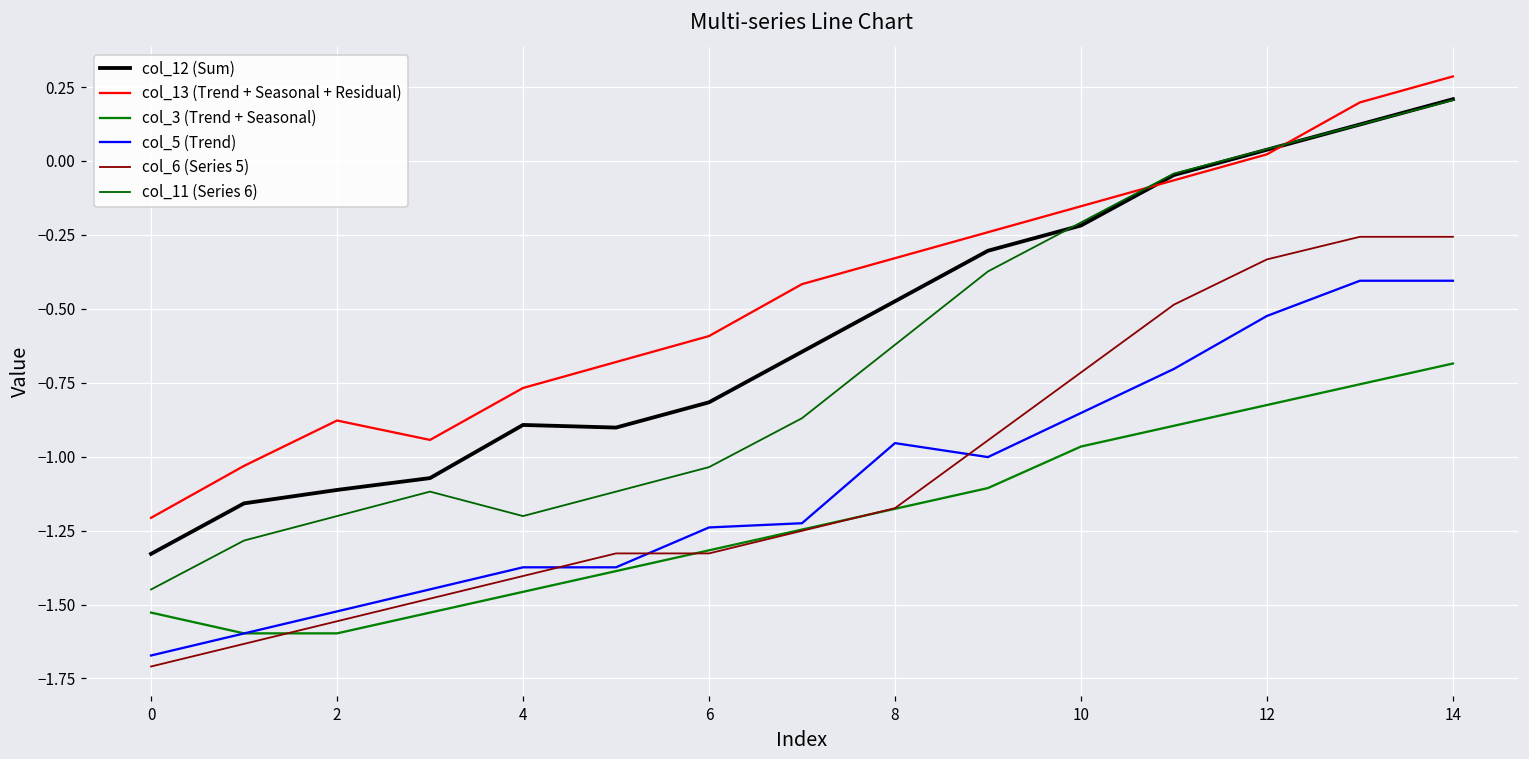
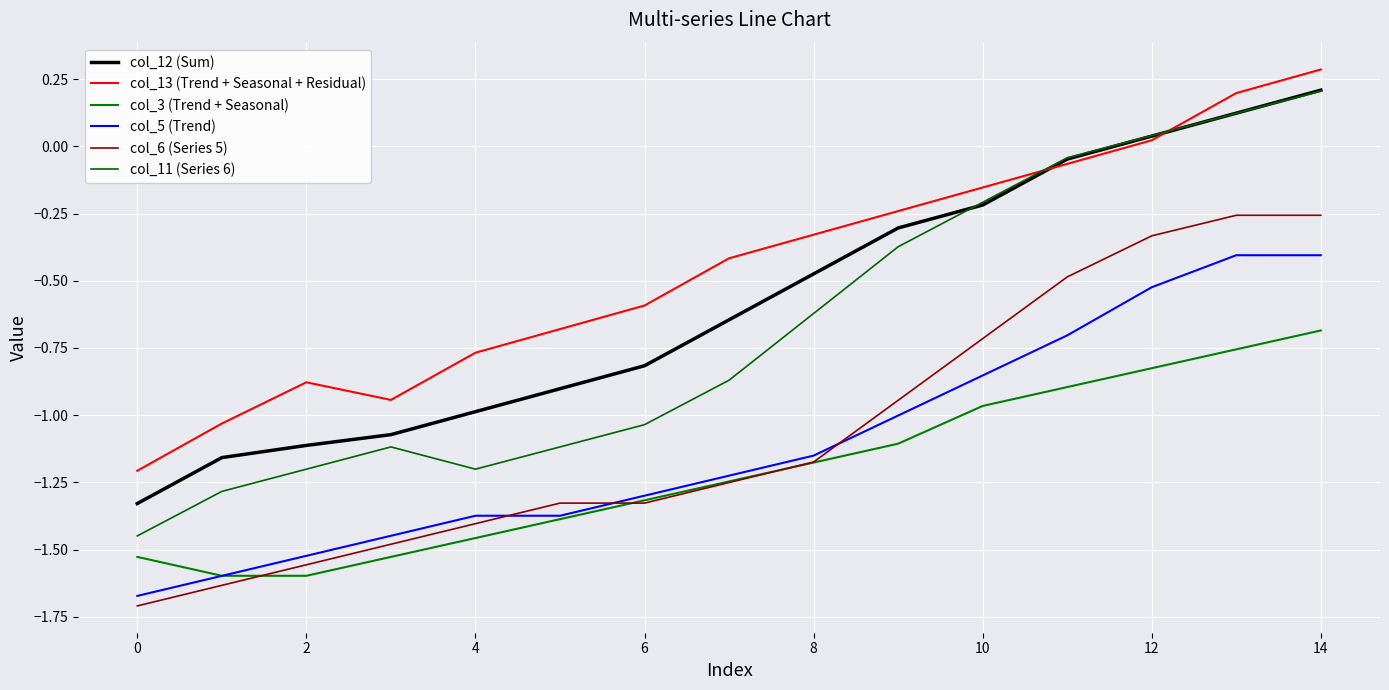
  {
    "col_12 (Sum)": {
      "0": -1.33,
      "2": -1.11,
-     "4": -0.89,
+     "4": -0.99,
      "6": -0.82,
      "8": -0.47,
      "10": -0.22
    },
    "col_13 (Trend + Seasonal + Residual)": {
      "0": -1.21,
      "2": -0.88,
      "4": -0.77,
      "6": -0.59,
      "8": -0.33,
      "10": -0.15,
      "12": 0.02,
      "14": 0.29
    },
    "col_5 (Trend)": {
      "0": -1.67,
      "2": -1.52,
      "4": -1.37,
-     "6": -1.24,
-     "8": -0.95,
+     "6": -1.30,
+     "8": -1.15,
      "10": -0.85,
      "12": -0.52,
      "14": -0.40
    },
    "col_6 (Series 5)": {
      "0": -1.71,
      "2": -1.56,
      "4": -1.40,
      "6": -1.33,
      "10": -0.72,
      "12": -0.33,
      "14": -0.26
    }
  }
